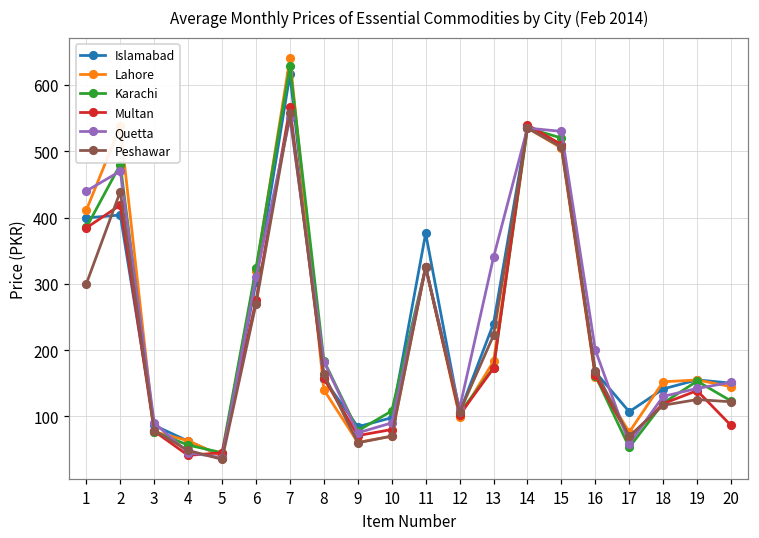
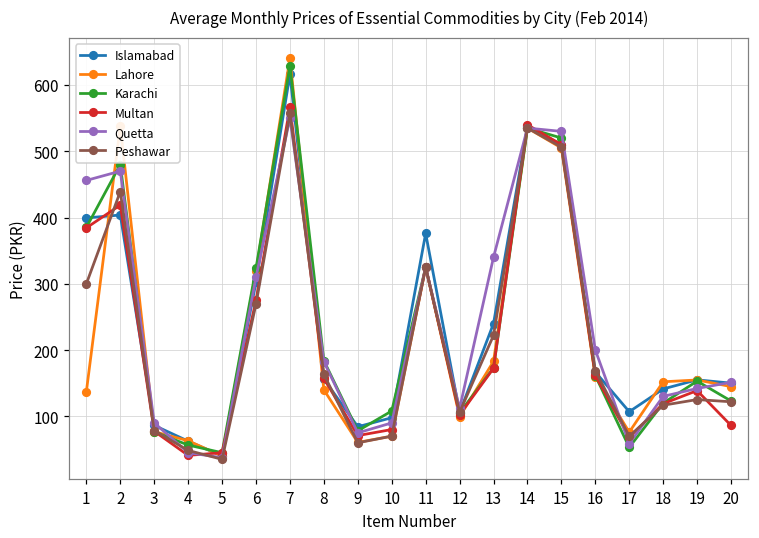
  {
    "Islamabad": {
      "1": 400,
      "2": 400,
      "6": 300,
      "7": 620,
      "9": 80,
      "10": 100,
      "11": 380,
      "13": 240,
      "17": 110,
      "18": 140
    },
    "Lahore": {
-     "1": 410,
+     "1": 140,
      "6": 320,
      "7": 640,
      "8": 140,
      "13": 180,
      "17": 80,
      "18": 150,
      "20": 140
    },
    "Karachi": {
      "2": 480,
      "4": 60,
      "6": 320,
      "7": 630,
      "10": 110,
      "15": 520,
      "17": 50
    },
    "Multan": {
      "2": 420,
      "6": 280,
      "7": 570,
      "10": 80,
      "20": 90
    },
    "Quetta": {
-     "1": 440,
+     "1": 460,
      "2": 470,
      "6": 310,
      "7": 550,
      "10": 90,
      "12": 110,
      "13": 340,
      "15": 530,
      "16": 200,
      "17": 60,
      "18": 130
    },
    "Peshawar": {
      "1": 300,
      "2": 440,
      "6": 270,
      "7": 560,
      "8": 160,
      "13": 220,
      "19": 130
    }
  }
